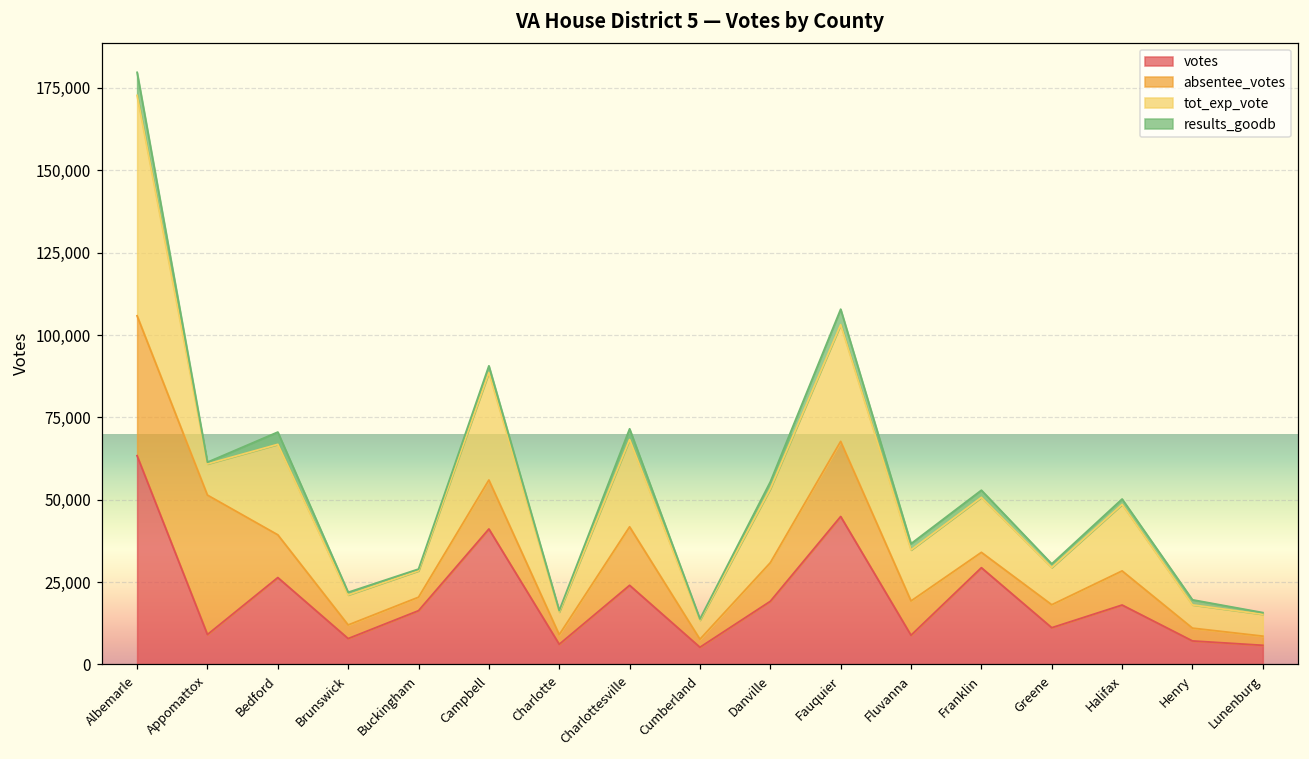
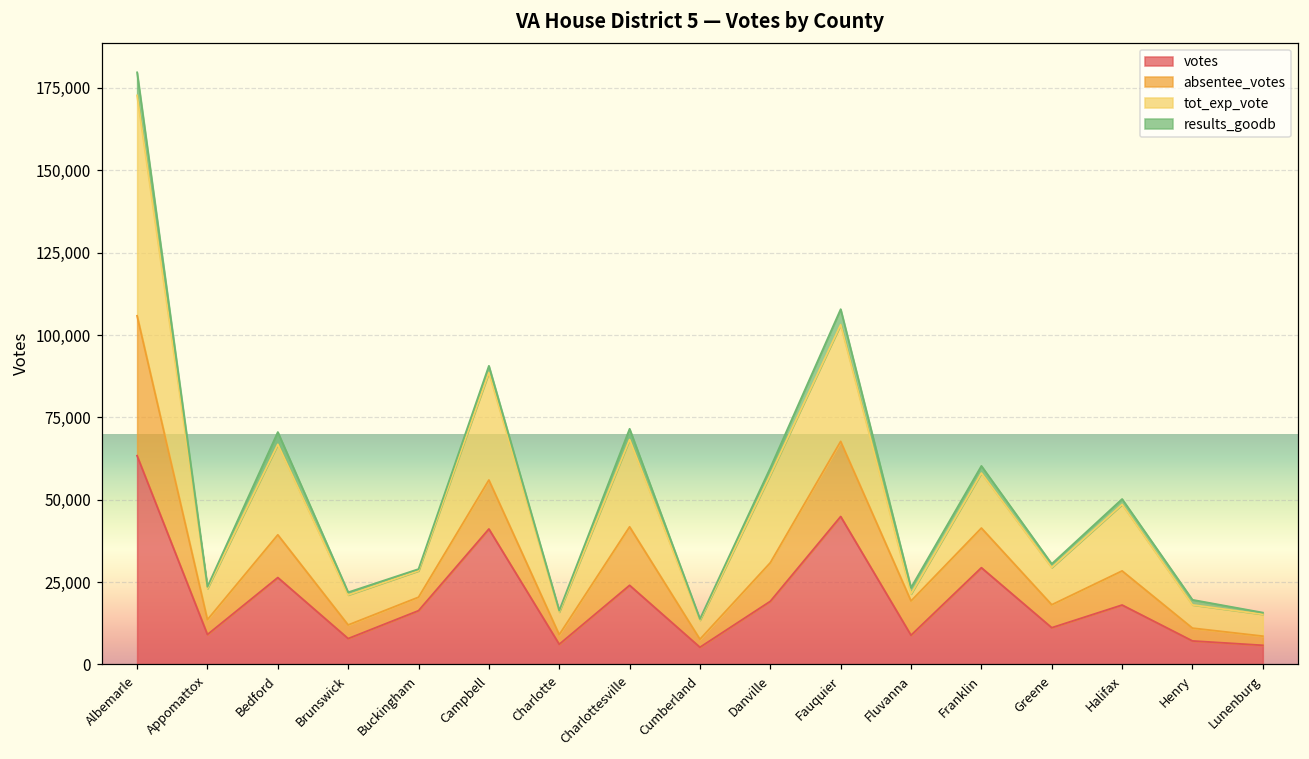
  {
    "votes": {
      "Albemarle": "63,000",
      "Appomattox": "9,000",
      "Bedford": "26,000",
      "Brunswick": "8,000",
      "Buckingham": "16,000",
      "Campbell": "41,000",
      "Charlotte": "6,000",
      "Charlottesville": "24,000",
      "Cumberland": "5,000",
      "Danville": "19,000",
      "Fauquier": "45,000",
      "Fluvanna": "9,000",
      "Franklin": "29,000",
      "Greene": "11,000",
      "Halifax": "18,000",
      "Henry": "7,000",
      "Lunenburg": "6,000"
    },
    "absentee_votes": {
      "Albemarle": "42,000",
-     "Appomattox": "42,000",
+     "Appomattox": "5,000",
      "Bedford": "13,000",
      "Brunswick": "4,000",
      "Buckingham": "4,000",
      "Campbell": "15,000",
      "Charlotte": "3,000",
      "Charlottesville": "18,000",
      "Cumberland": "2,000",
      "Danville": "12,000",
      "Fauquier": "23,000",
      "Fluvanna": "10,000",
-     "Franklin": "5,000",
+     "Franklin": "12,000",
      "Greene": "7,000",
      "Halifax": "10,000",
      "Henry": "4,000",
      "Lunenburg": "3,000"
    },
    "tot_exp_vote": {
      "Albemarle": "67,000",
      "Bedford": "27,000",
      "Campbell": "33,000",
      "Charlottesville": "26,000",
-     "Danville": "22,000",
+     "Danville": "27,000",
      "Fauquier": "35,000",
-     "Fluvanna": "15,000",
+     "Fluvanna": "2,000",
      "Franklin": "17,000",
      "Greene": "11,000",
      "Halifax": "20,000",
      "Henry": "7,000"
    },
    "results_goodb": {
      "Albemarle": "7,000",
      "Bedford": "4,000",
      "Campbell": "2,000",
      "Charlottesville": "3,000",
      "Danville": "2,000",
      "Fauquier": "5,000",
      "Fluvanna": "2,000",
      "Franklin": "2,000",
      "Greene": "1,000",
      "Halifax": "2,000",
      "Henry": "2,000"
    }
  }
